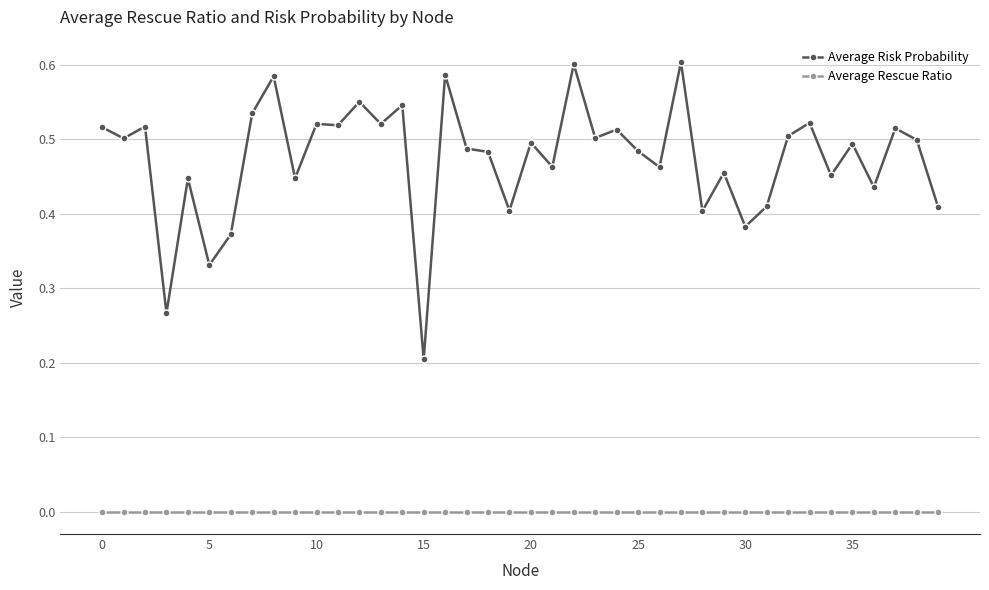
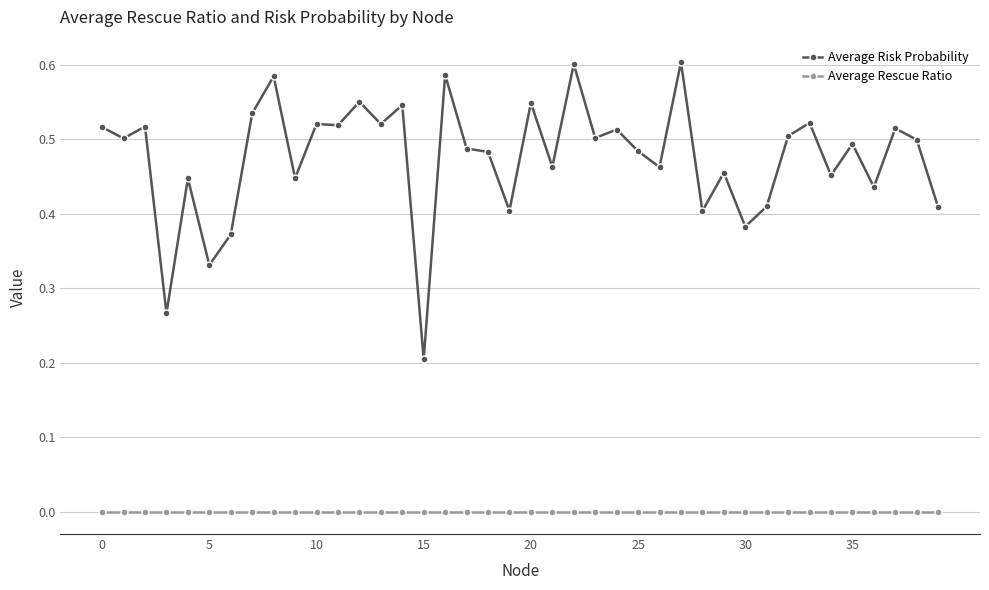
  {
    "Average Risk Probability": {
      "0": 0.52,
      "5": 0.33,
      "10": 0.52,
      "15": 0.20,
-     "20": 0.50,
+     "20": 0.55,
      "25": 0.48,
      "30": 0.38,
      "35": 0.49
    },
    "Average Rescue Ratio": {
      "0": 0.00,
      "5": 0.00,
      "10": 0.00,
      "15": 0.00,
      "20": 0.00,
      "25": 0.00,
      "30": 0.00,
      "35": 0.00
    }
  }
